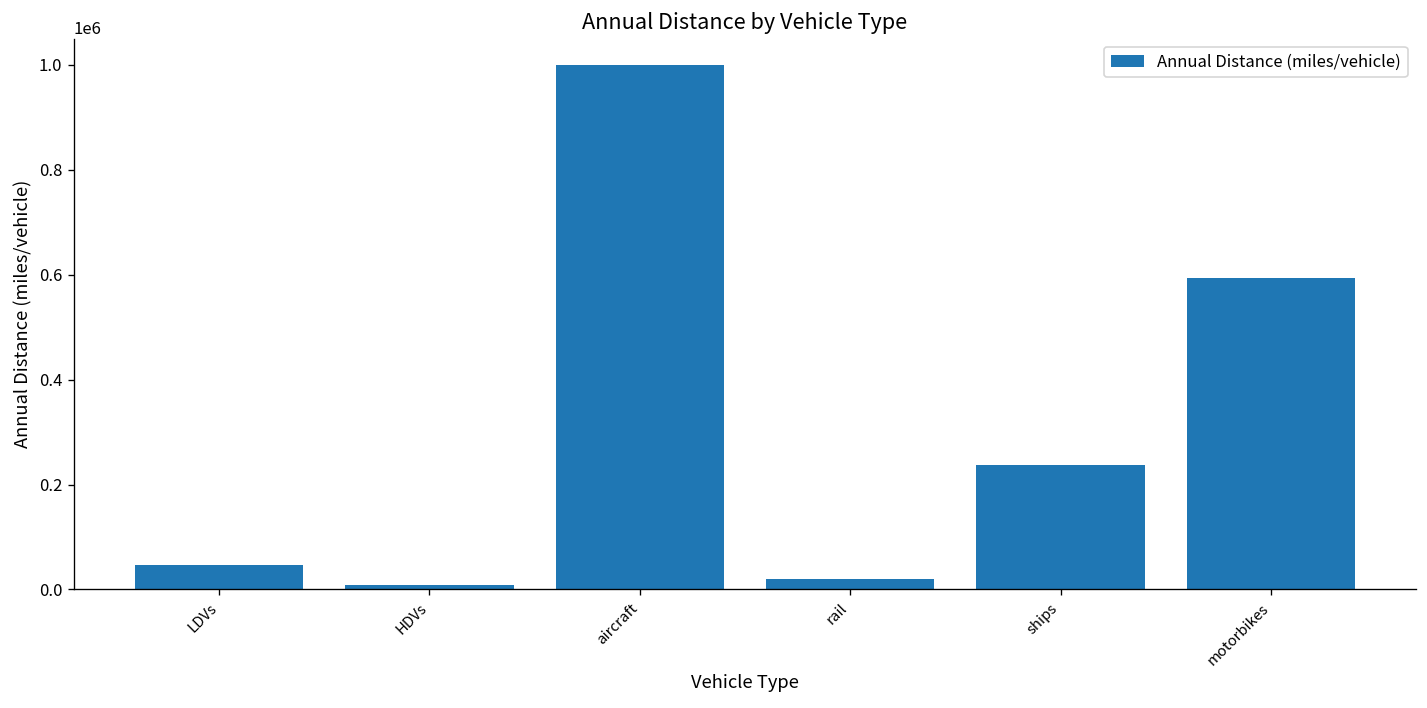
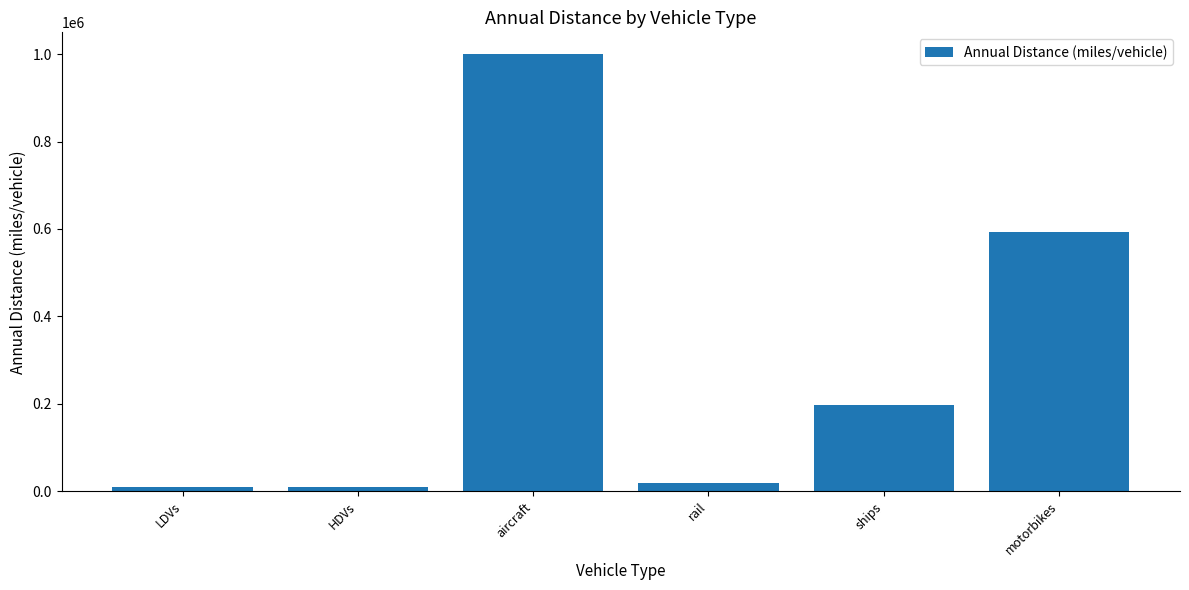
  {
-   "LDVs": 50000,
+   "LDVs": 10000,
    "HDVs": 10000,
    "aircraft": 1000000,
    "rail": 20000,
-   "ships": 240000,
+   "ships": 200000,
    "motorbikes": 590000
  }
